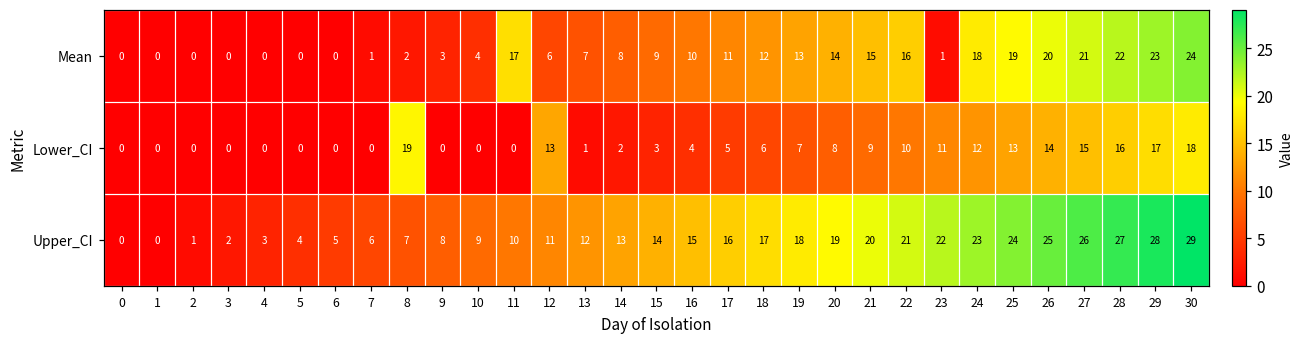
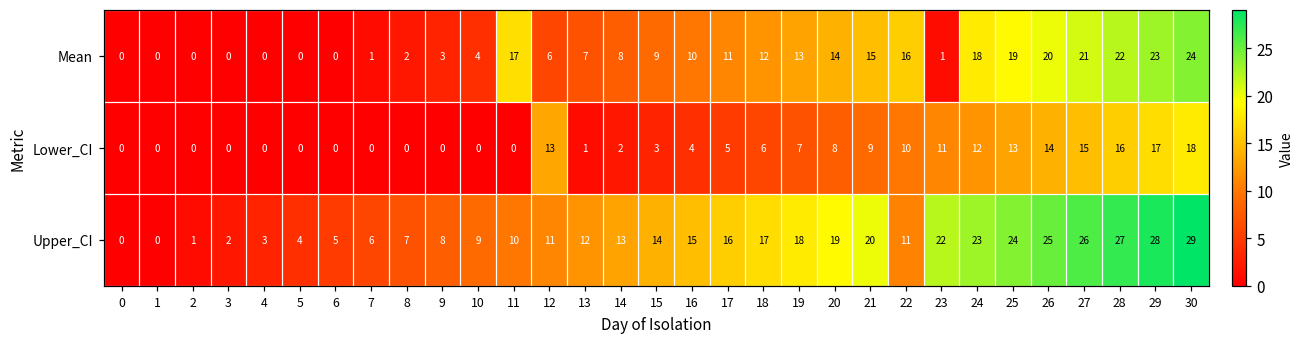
  {
    "Mean": {
      "0": 0,
      "1": 0,
      "2": 0,
      "3": 0,
      "4": 0,
      "5": 0,
      "6": 0,
      "7": 1,
      "8": 2,
      "9": 3,
      "10": 4,
      "11": 17,
      "12": 6,
      "13": 7,
      "14": 8,
      "15": 9,
      "16": 10,
      "17": 11,
      "18": 12,
      "19": 13,
      "20": 14,
      "21": 15,
      "22": 16,
      "23": 1,
      "24": 18,
      "25": 19,
      "26": 20,
      "27": 21,
      "28": 22,
      "29": 23,
      "30": 24
    },
    "Lower_CI": {
      "0": 0,
      "1": 0,
      "2": 0,
      "3": 0,
      "4": 0,
      "5": 0,
      "6": 0,
      "7": 0,
-     "8": 19,
+     "8": 0,
      "9": 0,
      "10": 0,
      "11": 0,
      "12": 13,
      "13": 1,
      "14": 2,
      "15": 3,
      "16": 4,
      "17": 5,
      "18": 6,
      "19": 7,
      "20": 8,
      "21": 9,
      "22": 10,
      "23": 11,
      "24": 12,
      "25": 13,
      "26": 14,
      "27": 15,
      "28": 16,
      "29": 17,
      "30": 18
    },
    "Upper_CI": {
      "0": 0,
      "1": 0,
      "2": 1,
      "3": 2,
      "4": 3,
      "5": 4,
      "6": 5,
      "7": 6,
      "8": 7,
      "9": 8,
      "10": 9,
      "11": 10,
      "12": 11,
      "13": 12,
      "14": 13,
      "15": 14,
      "16": 15,
      "17": 16,
      "18": 17,
      "19": 18,
      "20": 19,
      "21": 20,
-     "22": 21,
+     "22": 11,
      "23": 22,
      "24": 23,
      "25": 24,
      "26": 25,
      "27": 26,
      "28": 27,
      "29": 28,
      "30": 29
    }
  }
